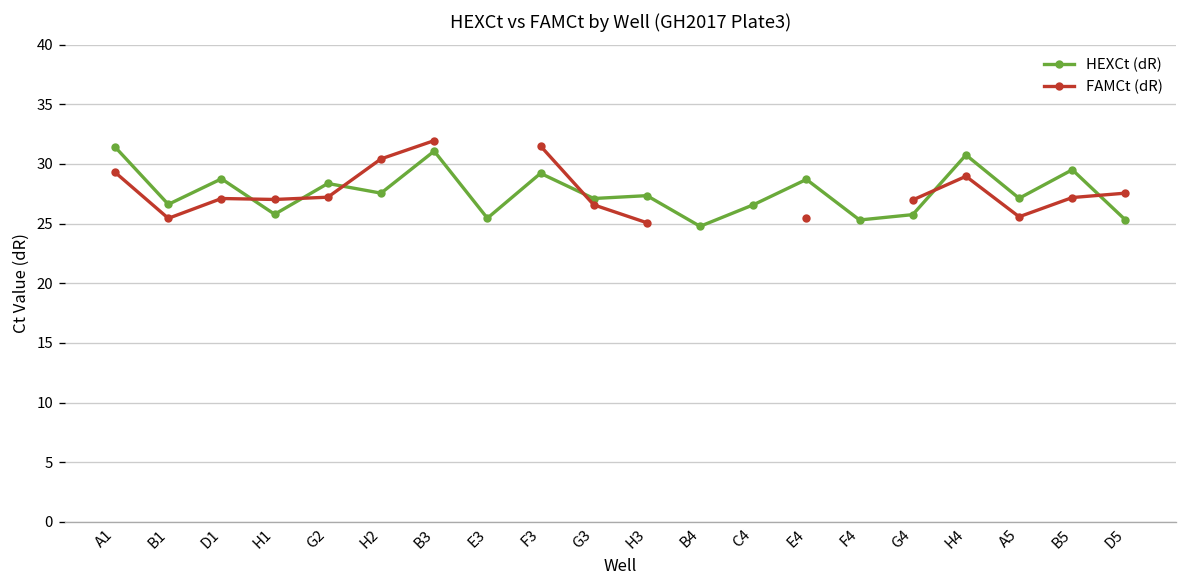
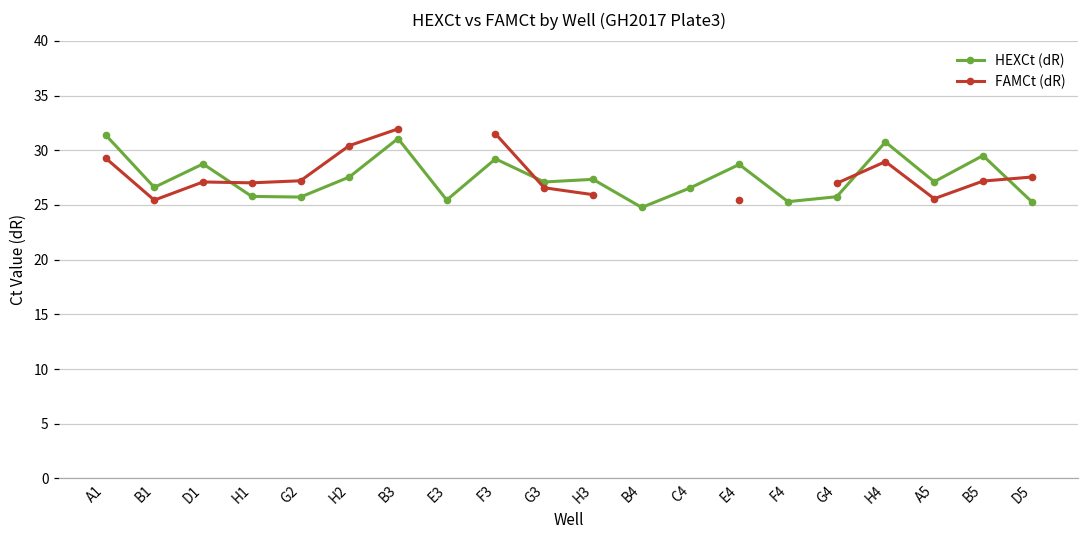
  {
    "HEXCt (dR)": {
      "A1": 31,
      "B1": 27,
      "D1": 29,
      "H1": 26,
-     "G2": 28,
+     "G2": 26,
      "H2": 28,
      "B3": 31,
      "E3": 25,
      "F3": 29,
      "G3": 27,
      "H3": 27,
      "B4": 25,
      "C4": 27,
      "E4": 29,
      "F4": 25,
      "G4": 26,
      "H4": 31,
      "A5": 27,
      "B5": 30,
      "D5": 25
    },
    "FAMCt (dR)": {
      "A1": 29,
      "B1": 25,
      "D1": 27,
      "H1": 27,
      "G2": 27,
      "H2": 30,
      "B3": 32,
      "F3": 32,
      "G3": 27,
-     "H3": 25,
+     "H3": 26,
      "E4": 25,
      "G4": 27,
      "H4": 29,
      "A5": 26,
      "B5": 27,
      "D5": 28
    }
  }
